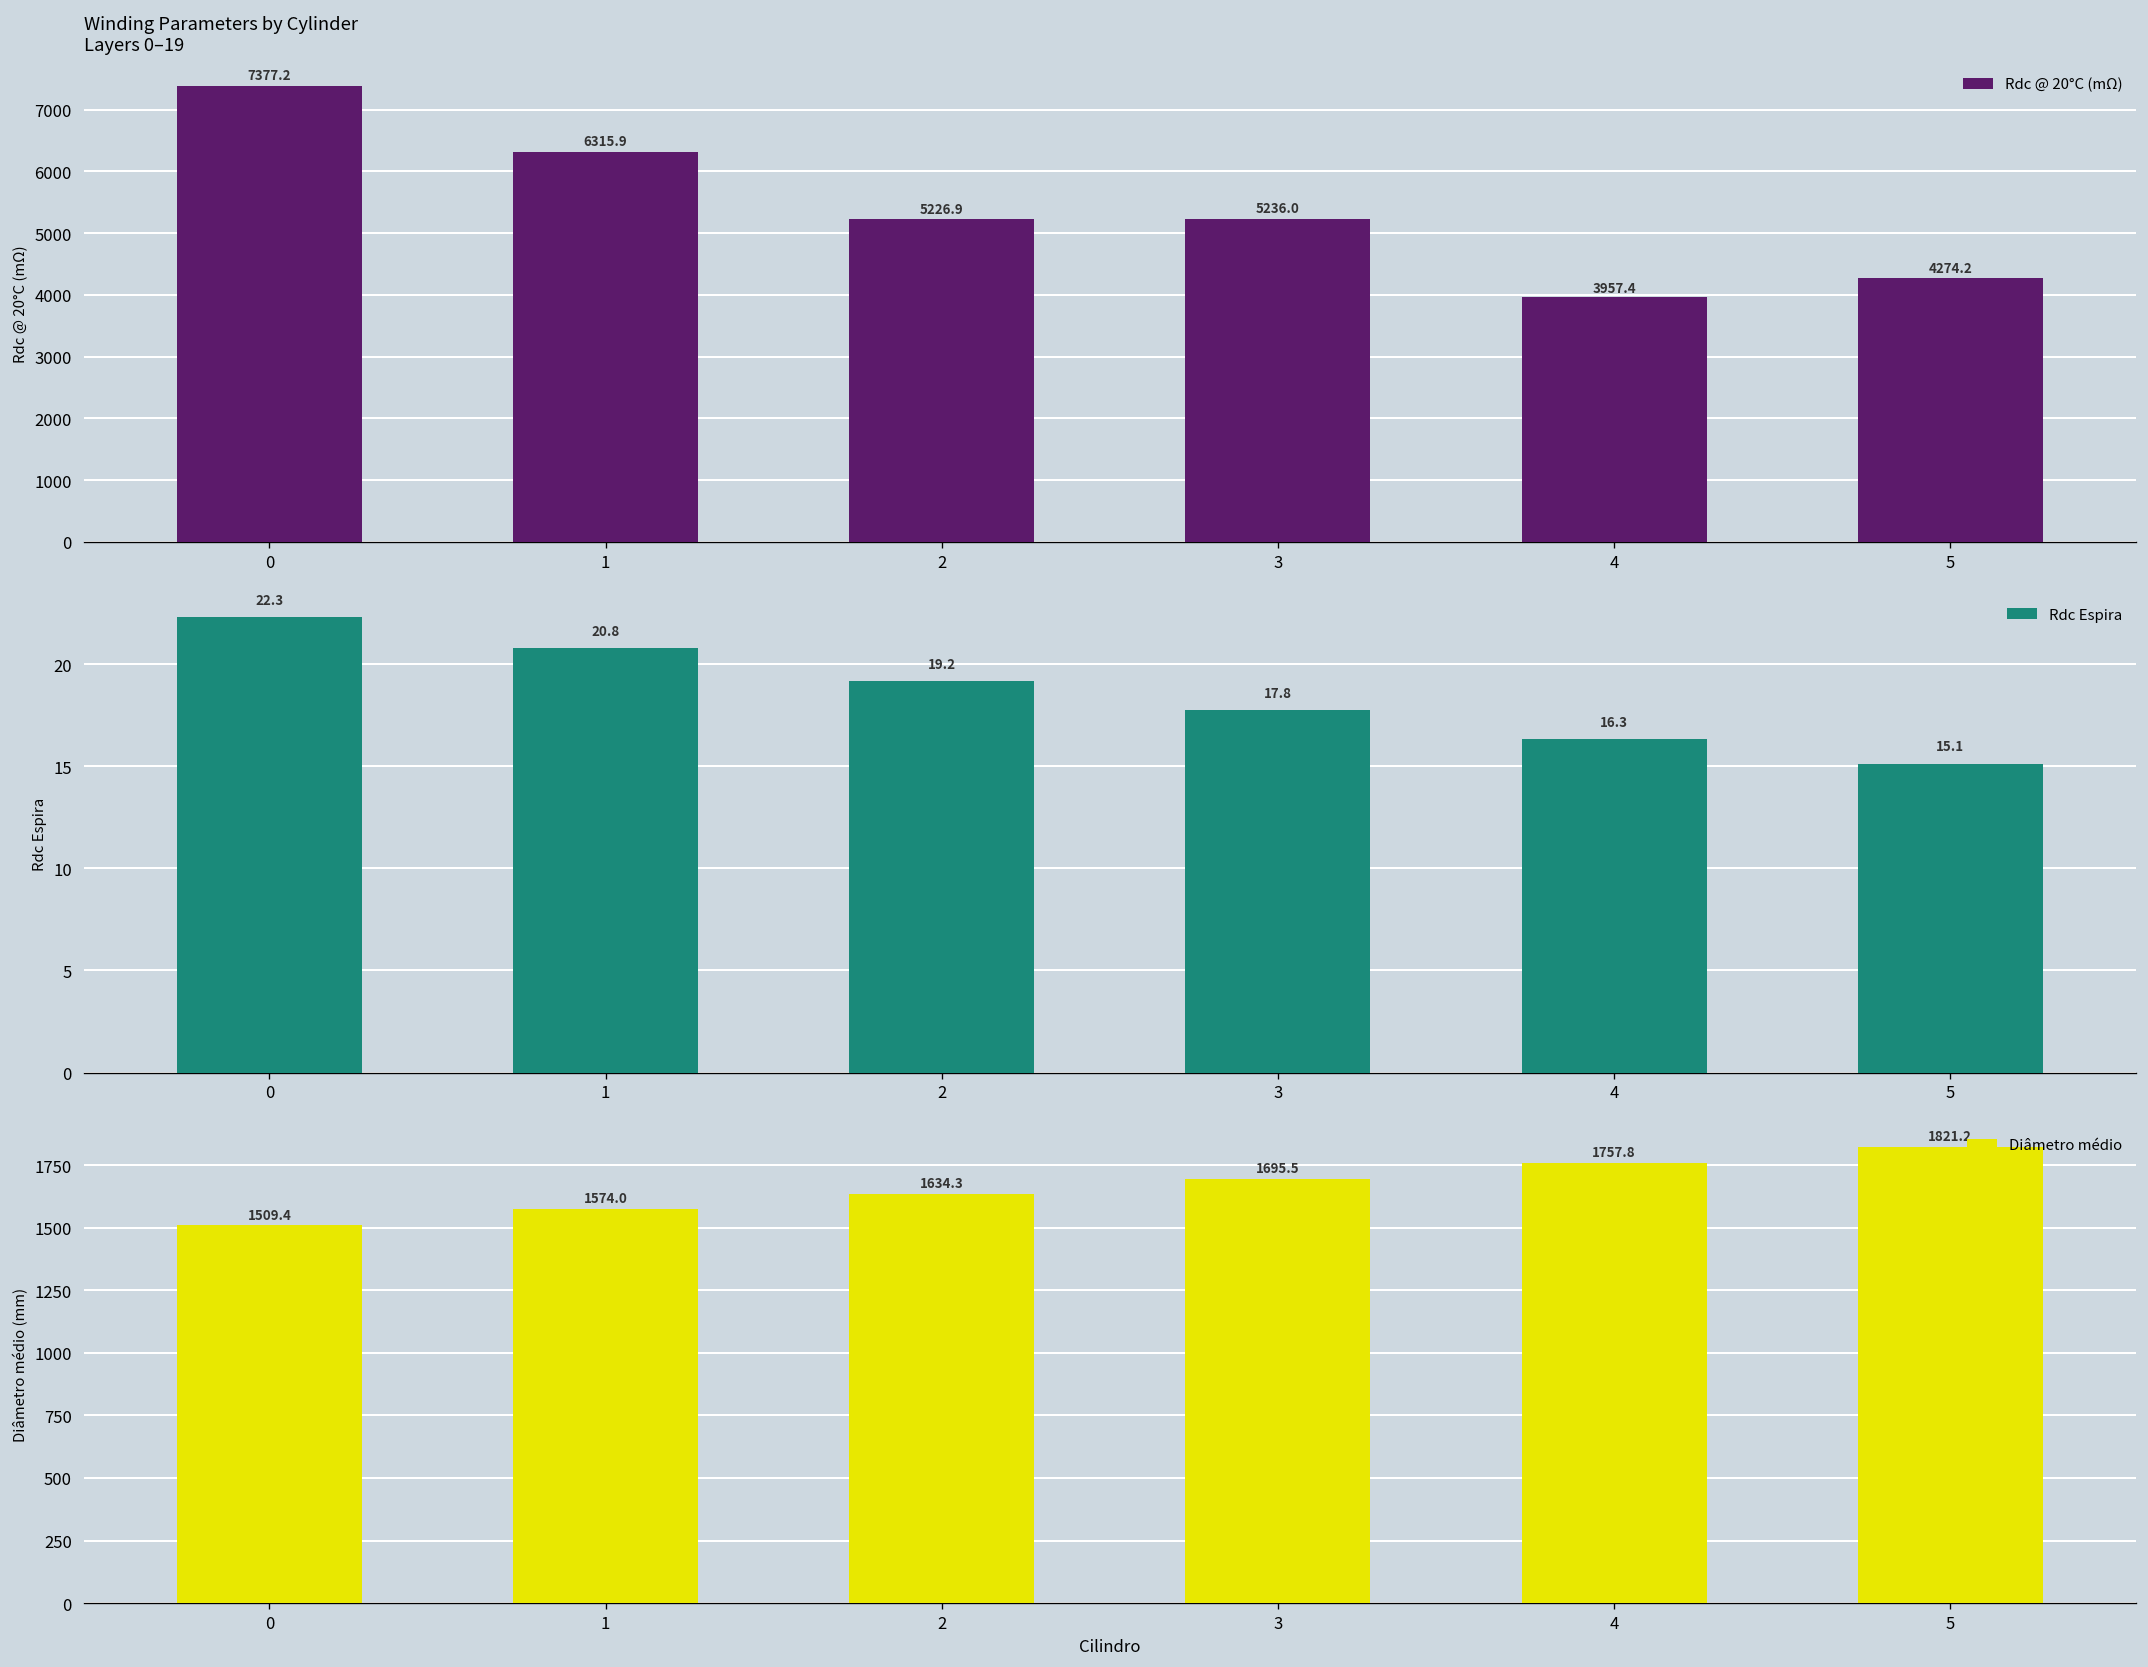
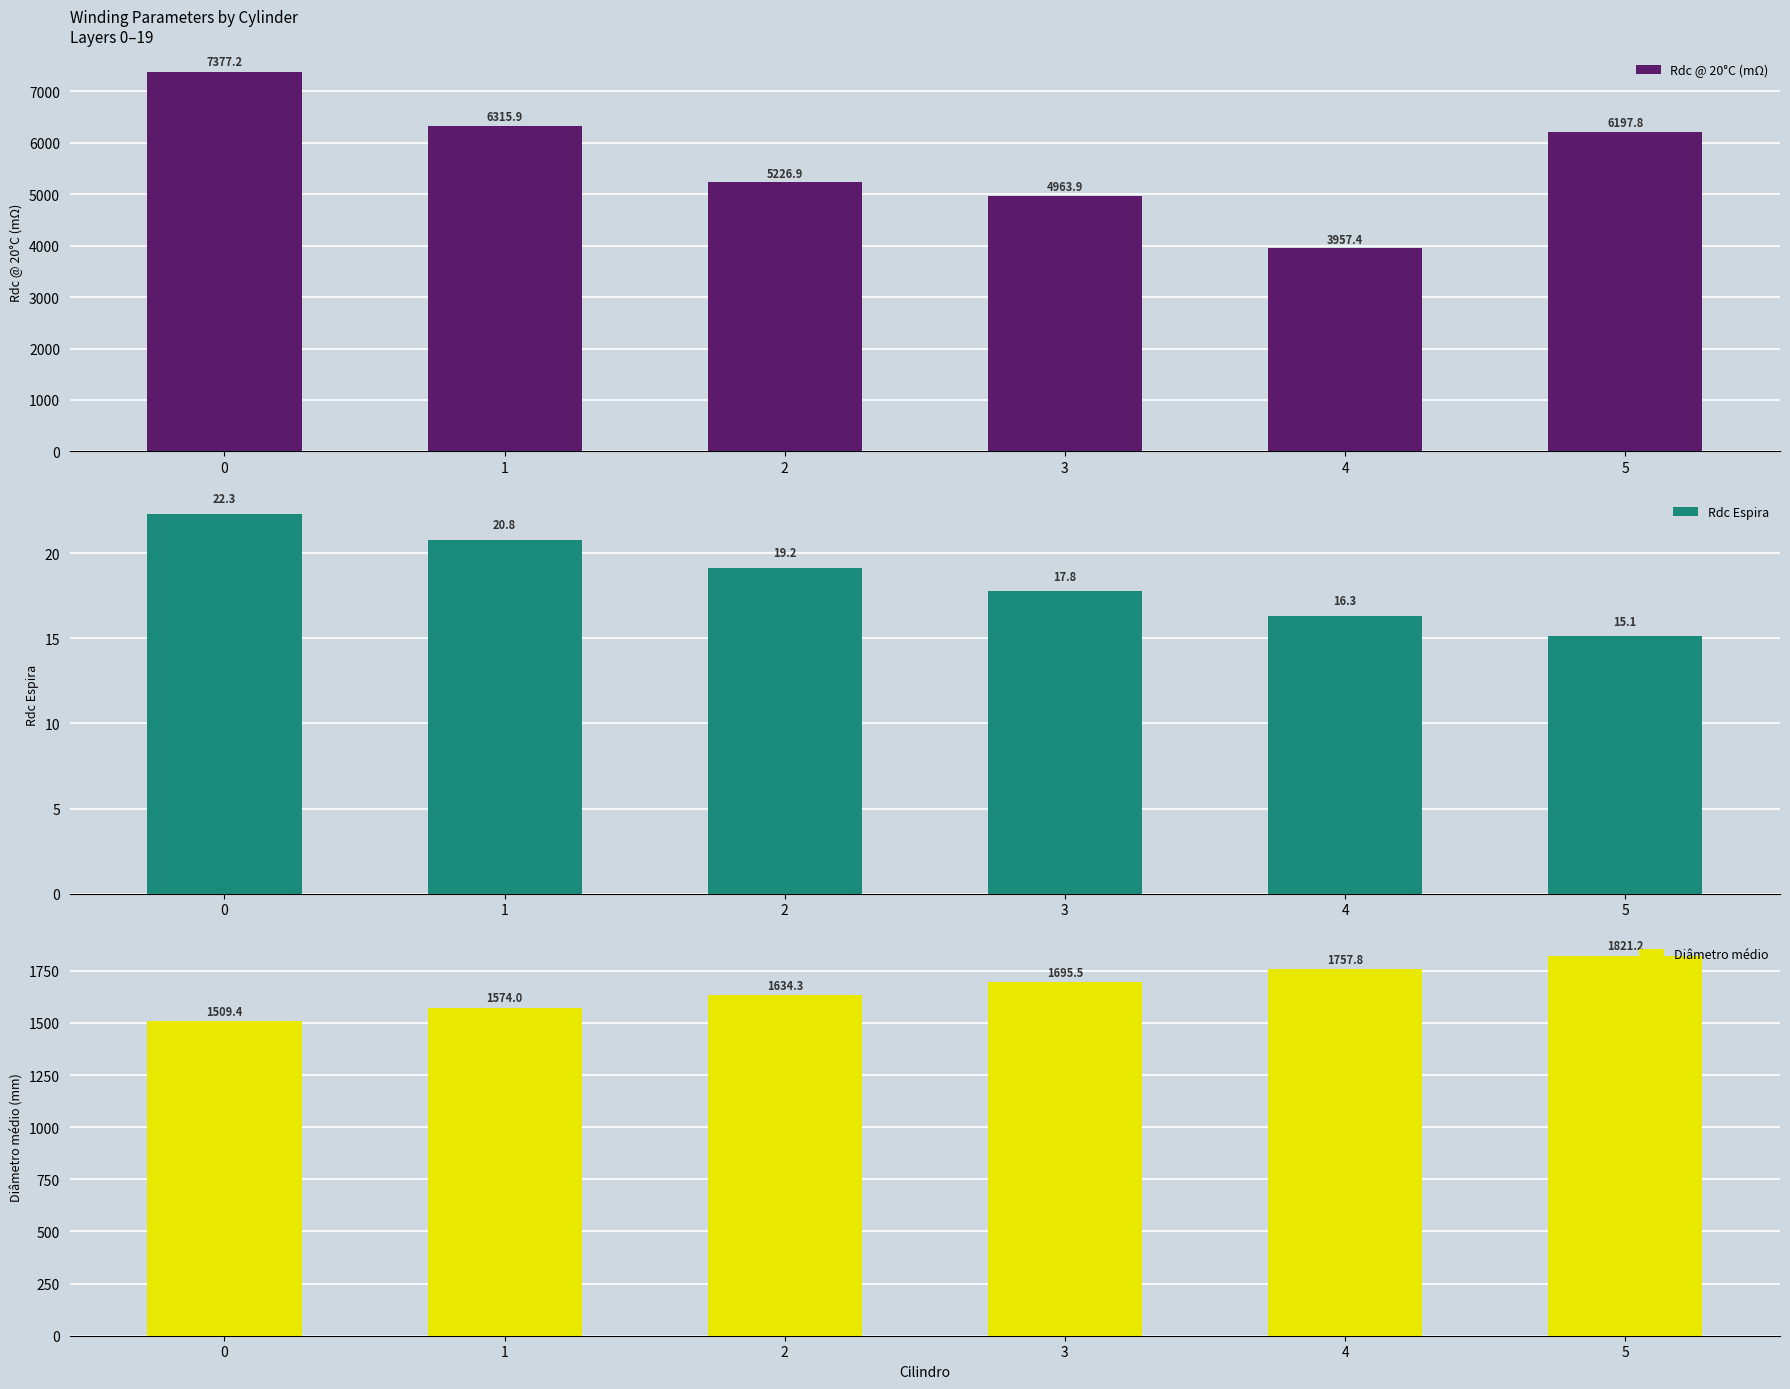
  {
    "Winding Parameters by Cylinder Layers 0–19": {
      "0": 7377.2,
      "1": 6315.9,
      "2": 5226.9,
-     "3": 5236.0,
+     "3": 4963.9,
      "4": 3957.4,
-     "5": 4274.2
+     "5": 6197.8
    }
  }
